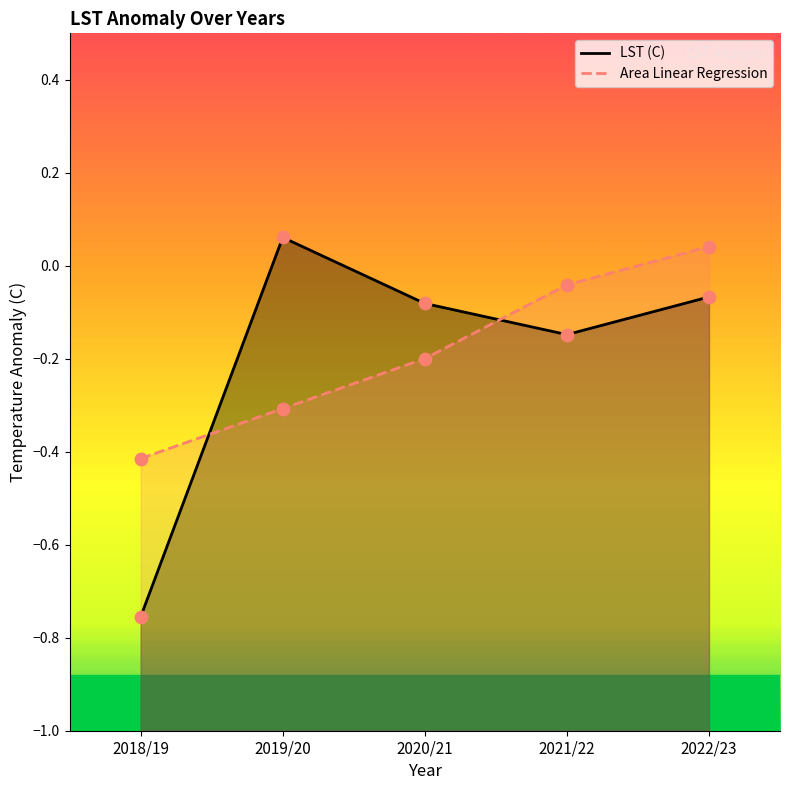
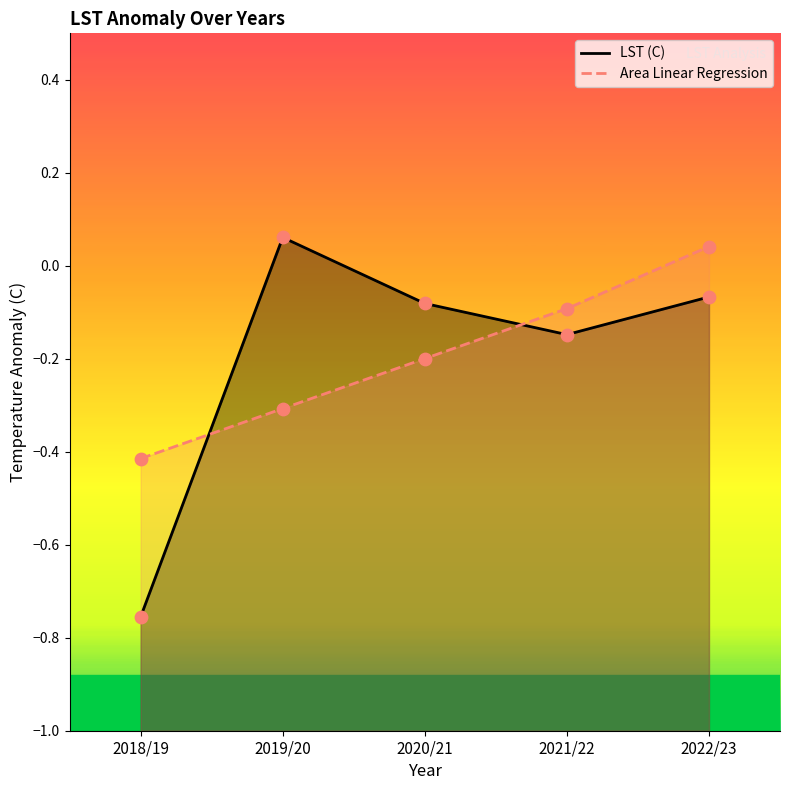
  {
    "LST (C)": {
      "2018/19": -0.76,
      "2019/20": 0.06,
      "2020/21": -0.08,
      "2021/22": -0.15,
      "2022/23": -0.07
    },
    "Area Linear Regression": {
      "2018/19": -0.41,
      "2019/20": -0.31,
      "2020/21": -0.20,
-     "2021/22": -0.04,
+     "2021/22": -0.09,
      "2022/23": 0.04
    }
  }
